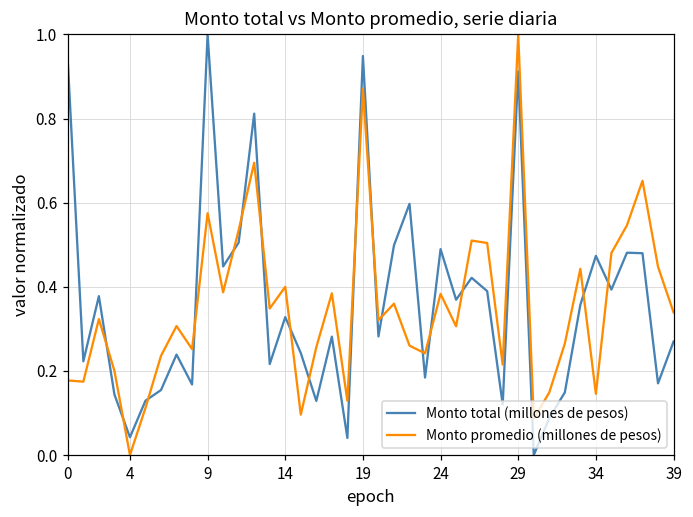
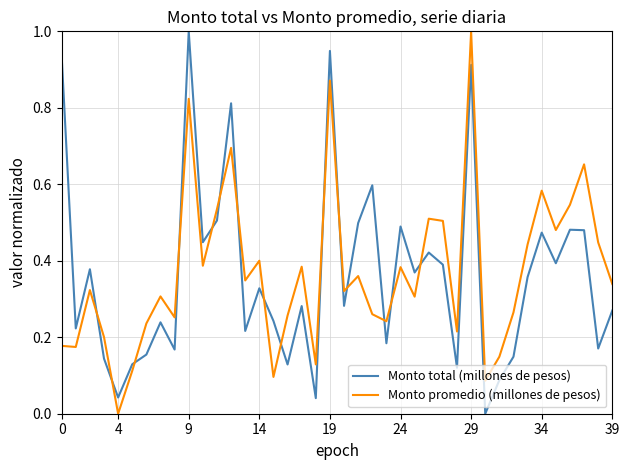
  {
    "Monto total (millones de pesos)": {
      "0": 0.94,
      "4": 0.04,
      "9": 1.00,
      "14": 0.33,
      "19": 0.95,
      "24": 0.49,
      "29": 0.91,
      "34": 0.47,
      "39": 0.27
    },
    "Monto promedio (millones de pesos)": {
      "0": 0.18,
      "4": 0.00,
-     "9": 0.58,
+     "9": 0.82,
      "14": 0.40,
      "19": 0.87,
      "24": 0.38,
      "29": 1.00,
-     "34": 0.15,
+     "34": 0.58,
      "39": 0.34
    }
  }
